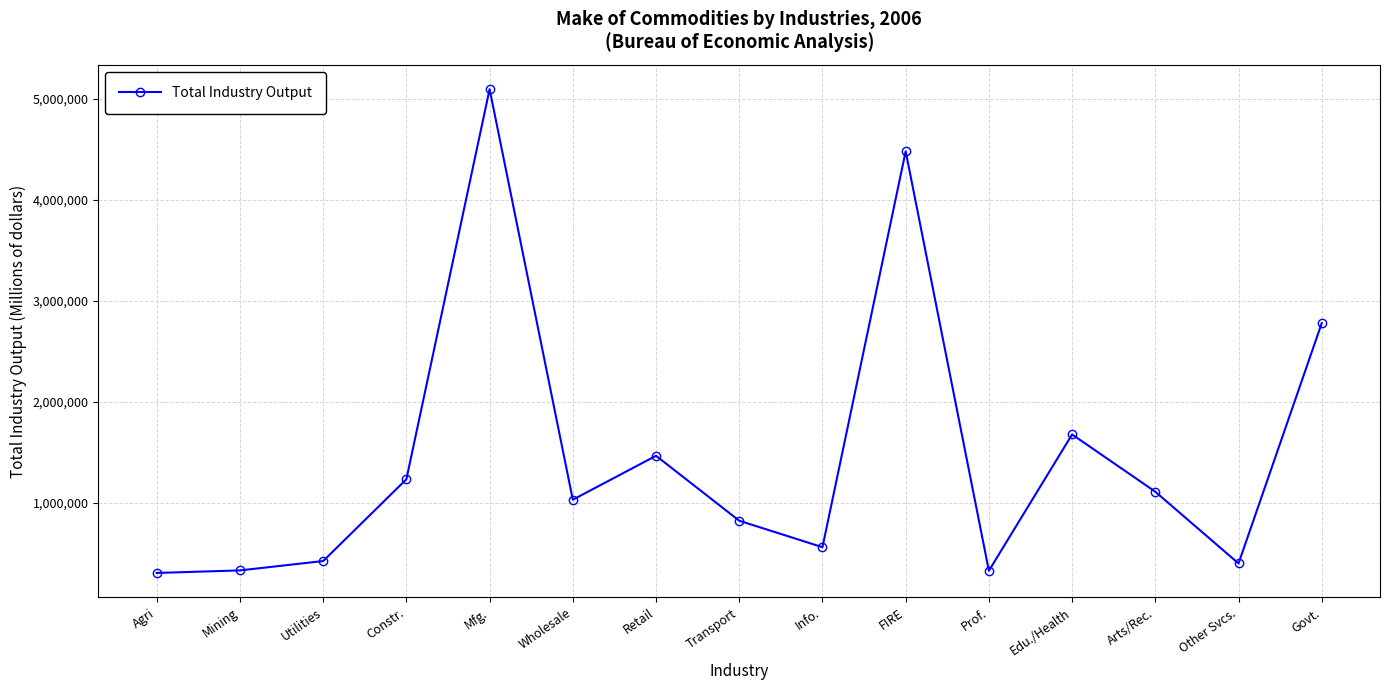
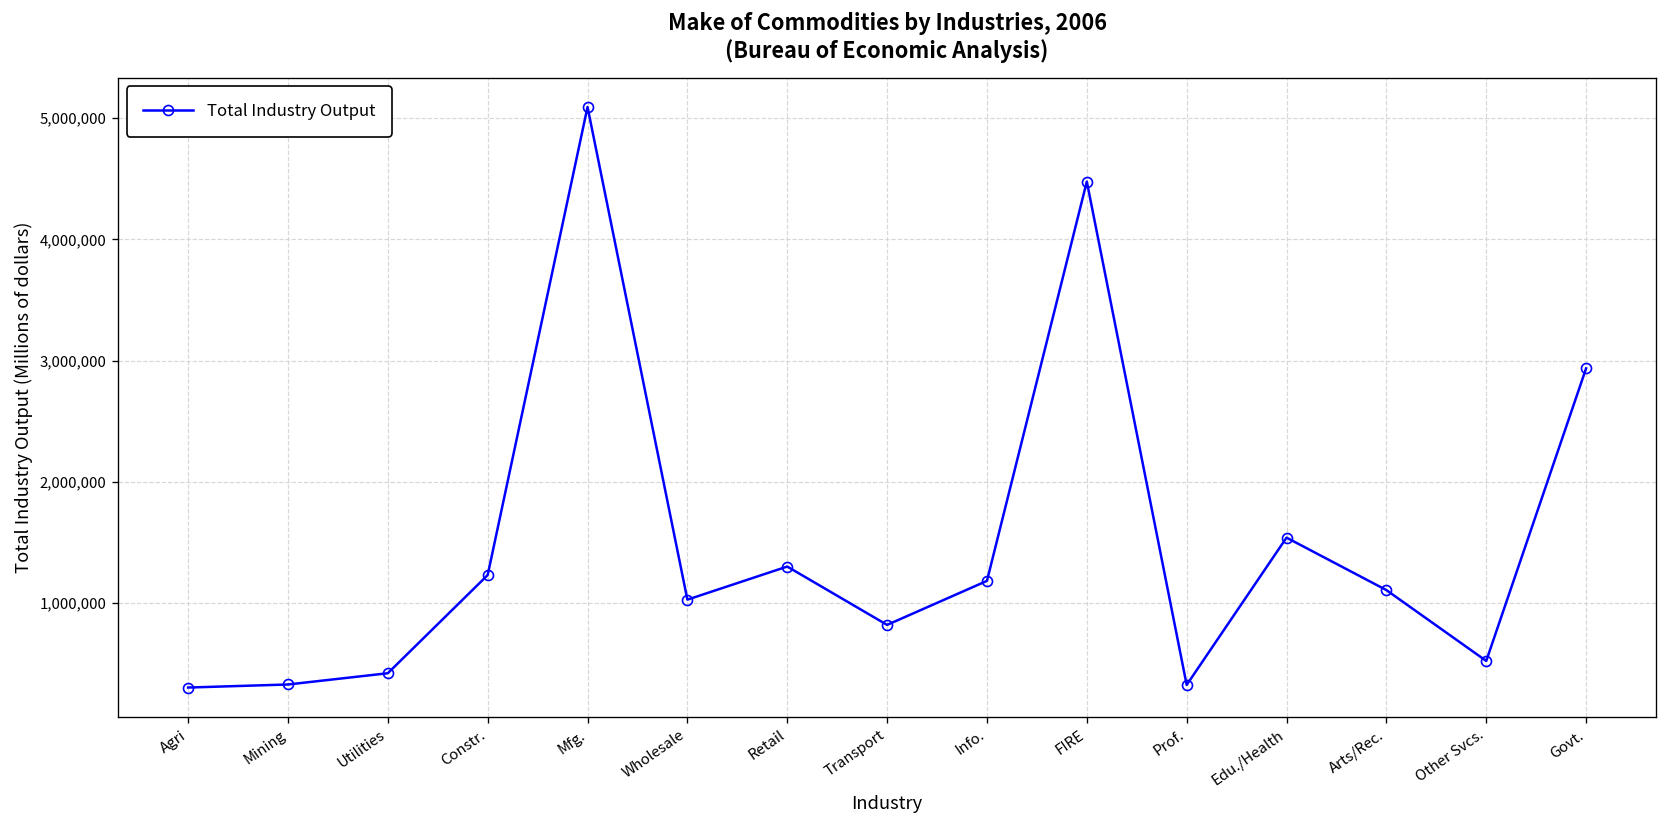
  {
    "Agri": "300,000",
    "Mining": "330,000",
    "Utilities": "420,000",
    "Constr.": "1,230,000",
    "Mfg.": "5,090,000",
    "Wholesale": "1,030,000",
-   "Retail": "1,460,000",
+   "Retail": "1,300,000",
    "Transport": "820,000",
-   "Info.": "560,000",
+   "Info.": "1,180,000",
    "FIRE": "4,480,000",
    "Prof.": "330,000",
-   "Edu./Health": "1,680,000",
+   "Edu./Health": "1,540,000",
    "Arts/Rec.": "1,110,000",
-   "Other Svcs.": "400,000",
-   "Govt.": "2,780,000"
+   "Other Svcs.": "520,000",
+   "Govt.": "2,940,000"
  }
